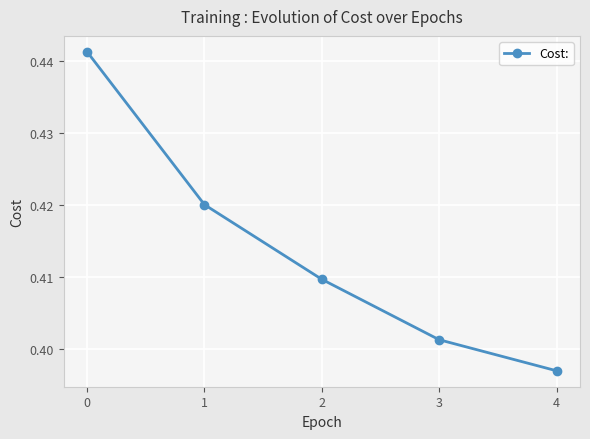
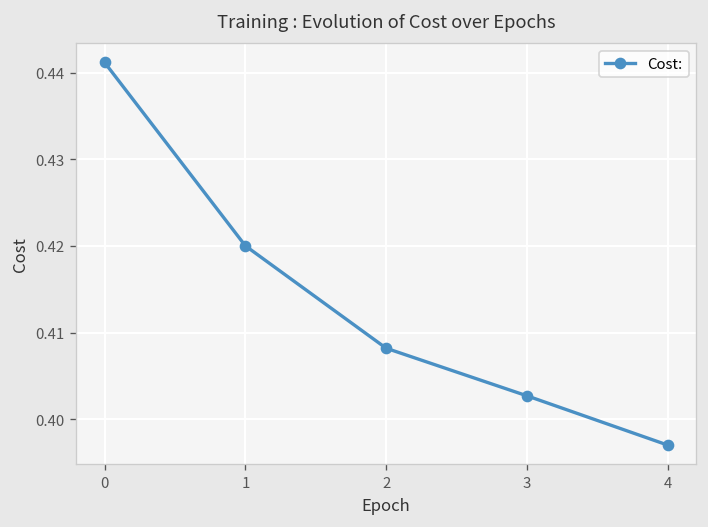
  {
    "0": 0.441,
    "1": 0.420,
-   "2": 0.410,
-   "3": 0.401,
+   "2": 0.408,
+   "3": 0.403,
    "4": 0.397
  }
